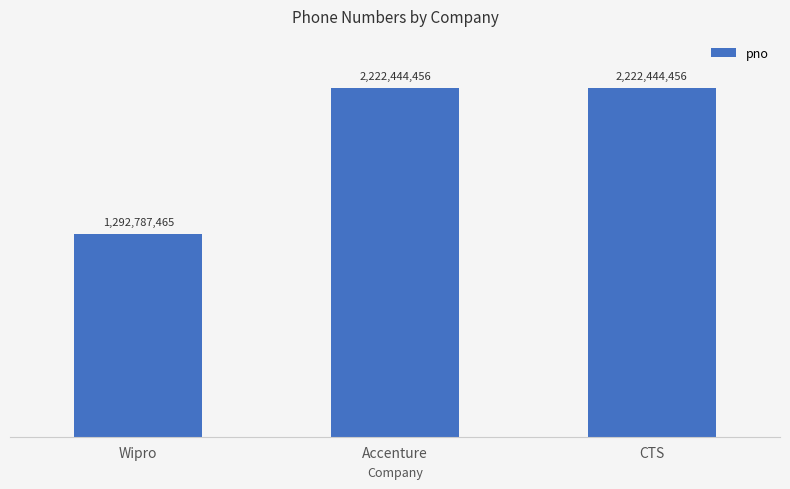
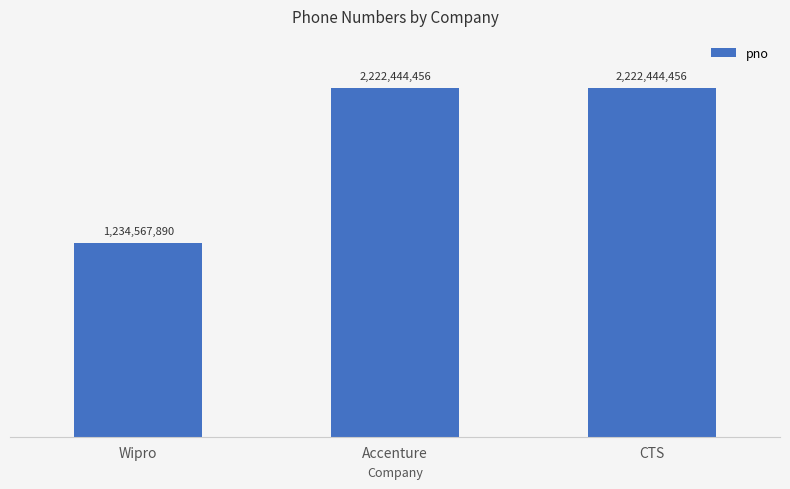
  {
-   "Wipro": "1,292,787,465",
+   "Wipro": "1,234,567,890",
    "Accenture": "2,222,444,456",
    "CTS": "2,222,444,456"
  }
